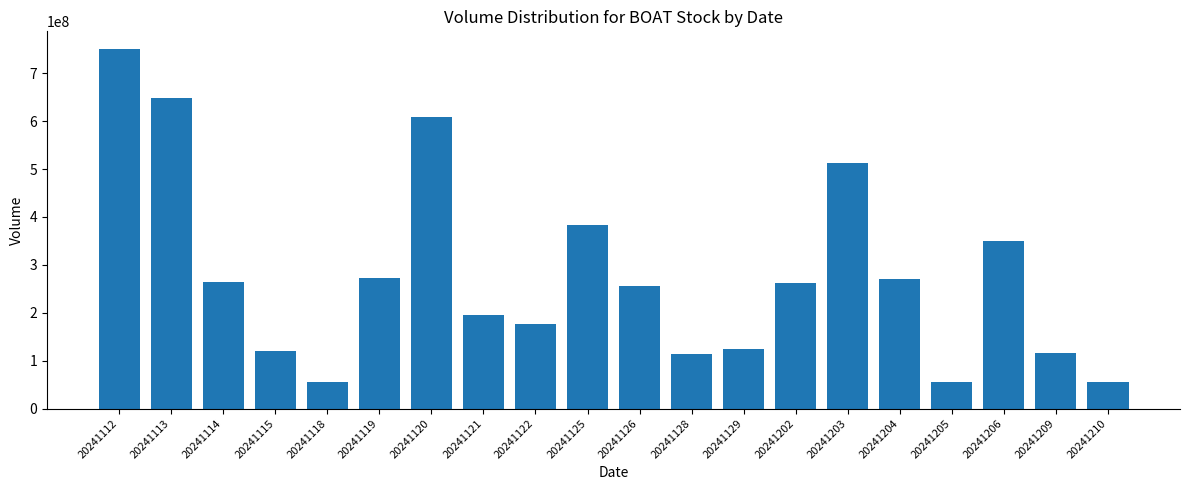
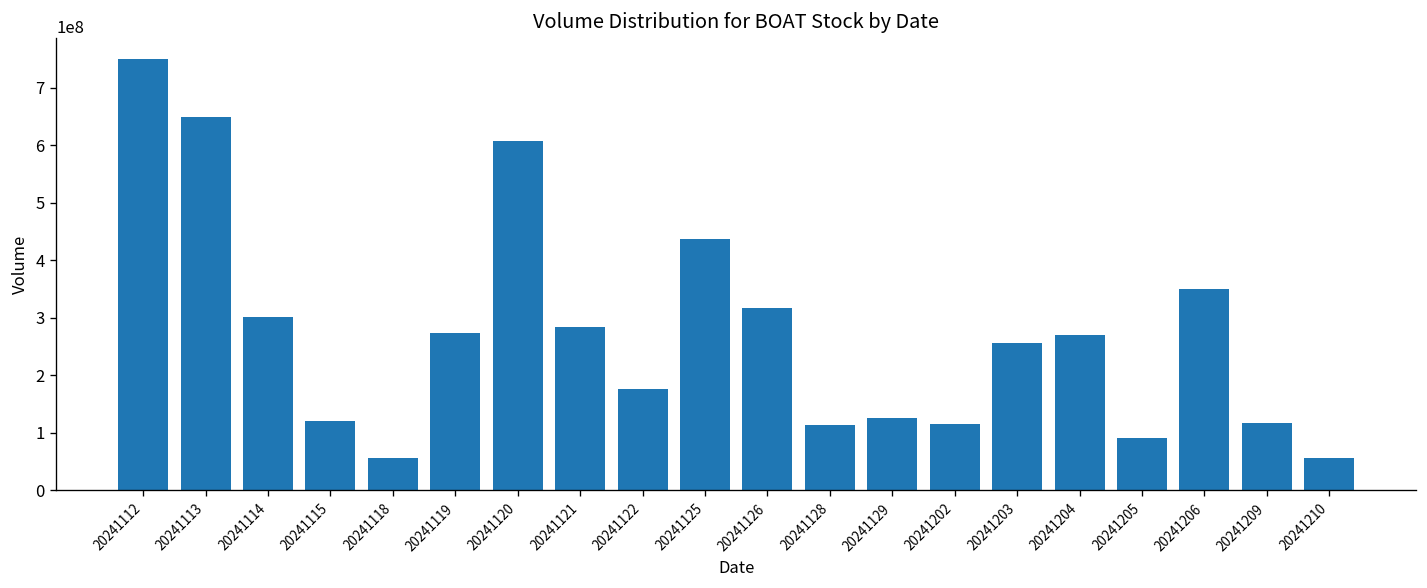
  {
    "20241112": 750000000,
    "20241113": 650000000,
-   "20241114": 260000000,
+   "20241114": 300000000,
    "20241115": 120000000,
    "20241118": 60000000,
    "20241119": 270000000,
    "20241120": 610000000,
-   "20241121": 200000000,
+   "20241121": 280000000,
    "20241122": 180000000,
-   "20241125": 380000000,
-   "20241126": 260000000,
+   "20241125": 440000000,
+   "20241126": 320000000,
    "20241128": 110000000,
    "20241129": 120000000,
-   "20241202": 260000000,
-   "20241203": 510000000,
+   "20241202": 120000000,
+   "20241203": 260000000,
    "20241204": 270000000,
-   "20241205": 60000000,
+   "20241205": 90000000,
    "20241206": 350000000,
    "20241209": 120000000,
    "20241210": 60000000
  }
